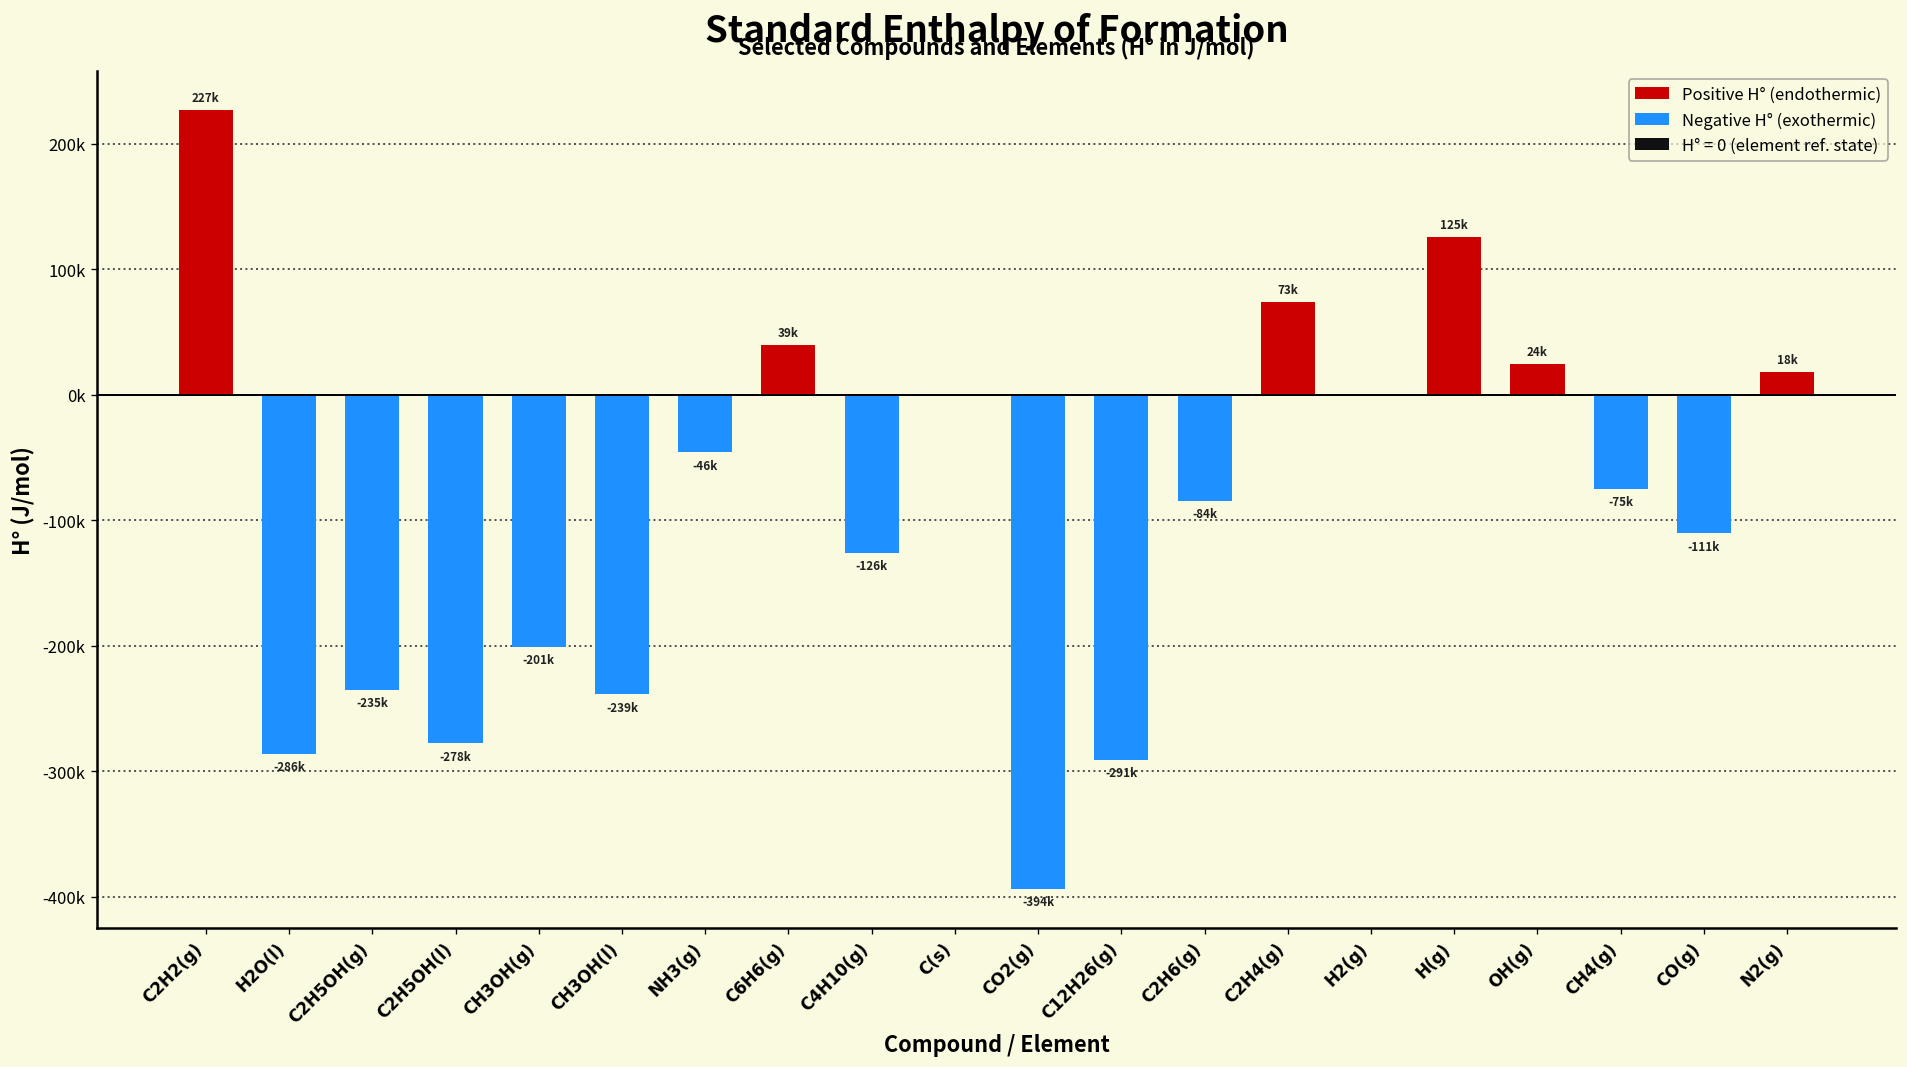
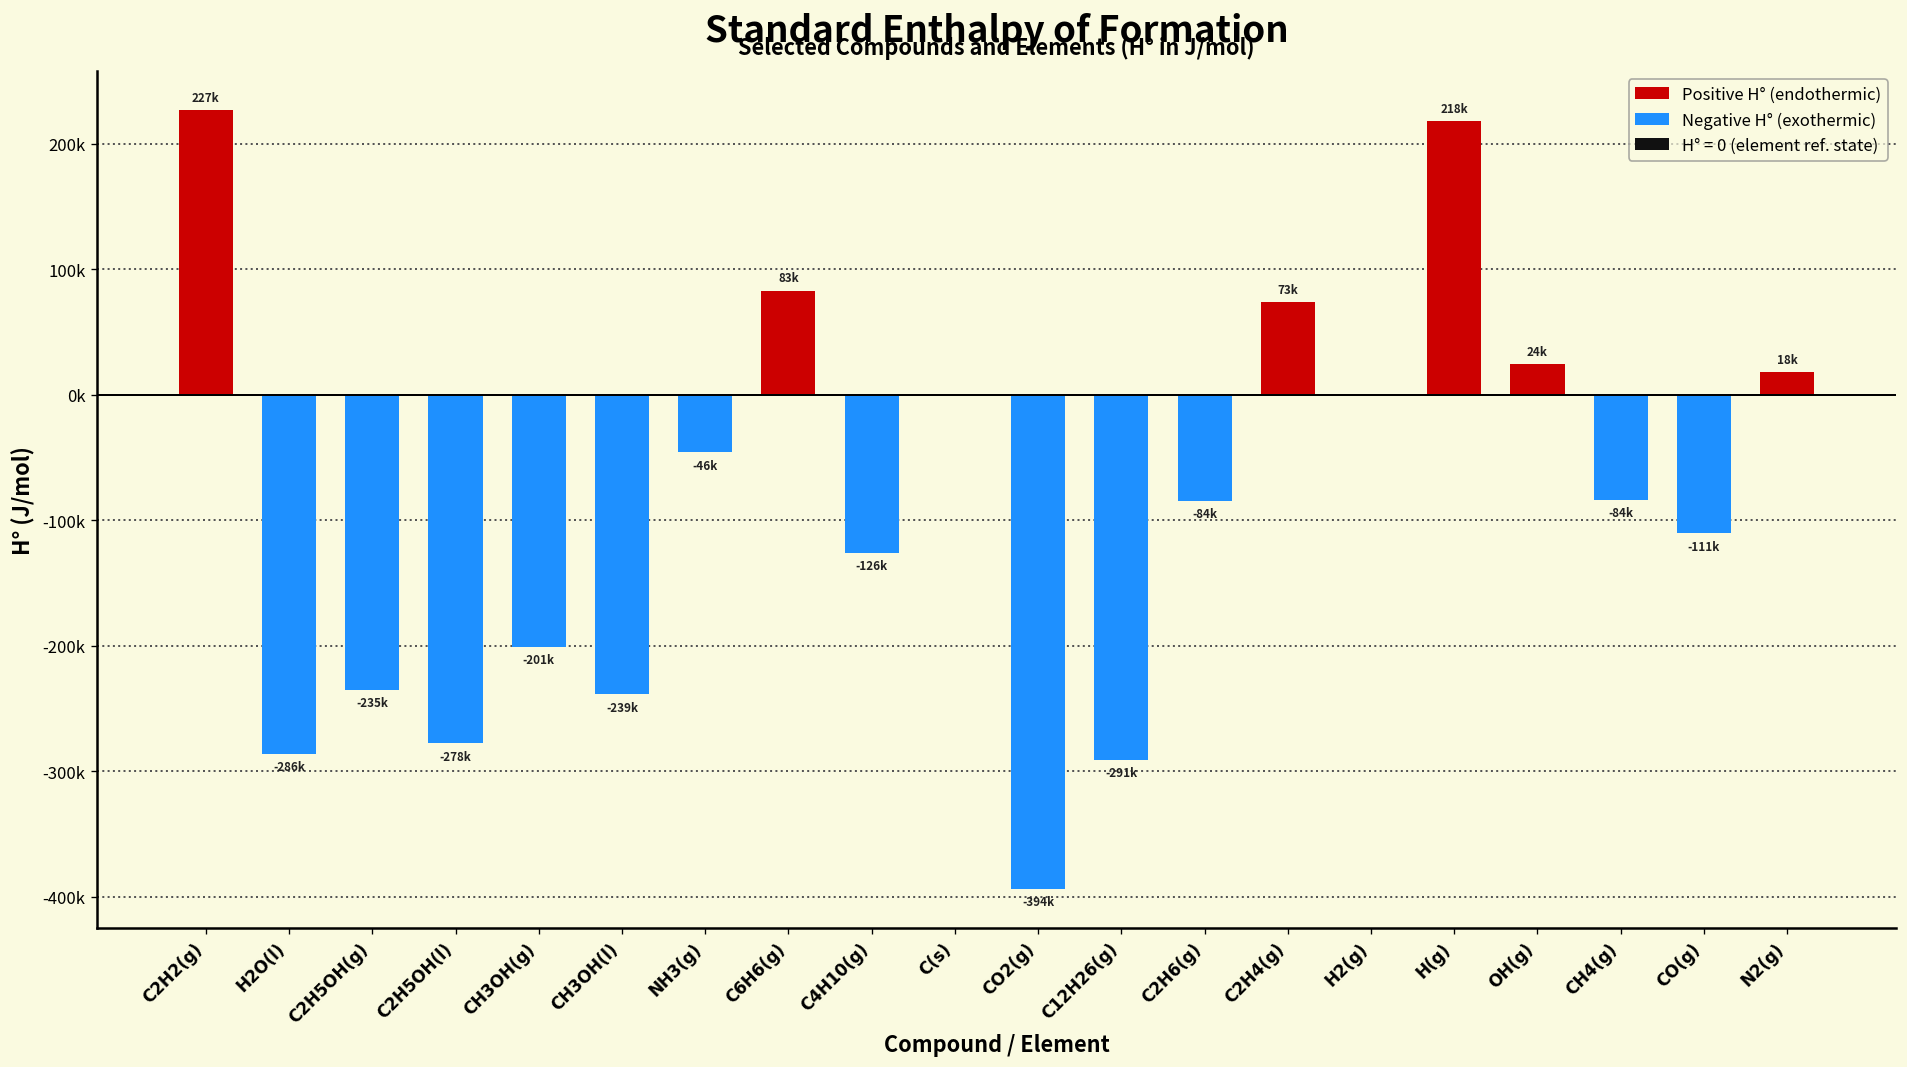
  {
    "Positive H° (endothermic)": {
      "C2H2(g)": "227k",
-     "C6H6(g)": "39k",
+     "C6H6(g)": "83k",
      "C2H4(g)": "73k",
-     "H(g)": "125k",
+     "H(g)": "218k",
      "OH(g)": "24k",
      "N2(g)": "18k"
    },
    "Negative H° (exothermic)": {
      "H2O(l)": "-286k",
      "C2H5OH(g)": "-235k",
      "C2H5OH(l)": "-278k",
      "CH3OH(g)": "-201k",
      "CH3OH(l)": "-239k",
      "NH3(g)": "-46k",
      "C4H10(g)": "-126k",
      "CO2(g)": "-394k",
      "C12H26(g)": "-291k",
      "C2H6(g)": "-84k",
-     "CH4(g)": "-75k",
+     "CH4(g)": "-84k",
      "CO(g)": "-111k"
    },
    "H° = 0 (element ref. state)": {
      "C(s)": "0",
      "H2(g)": "0"
    }
  }
